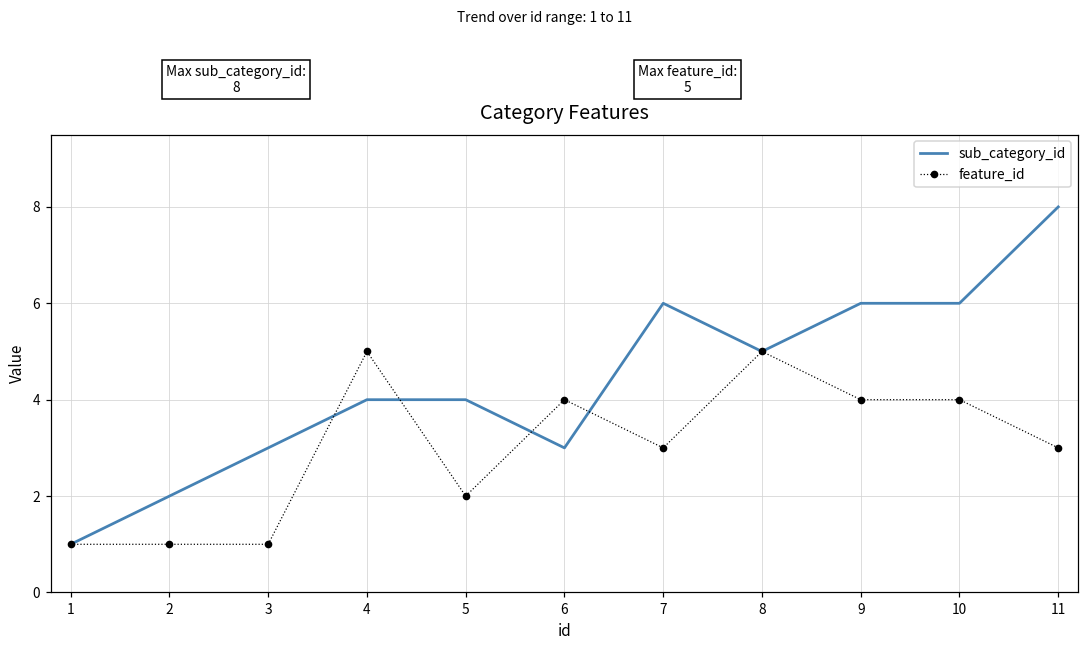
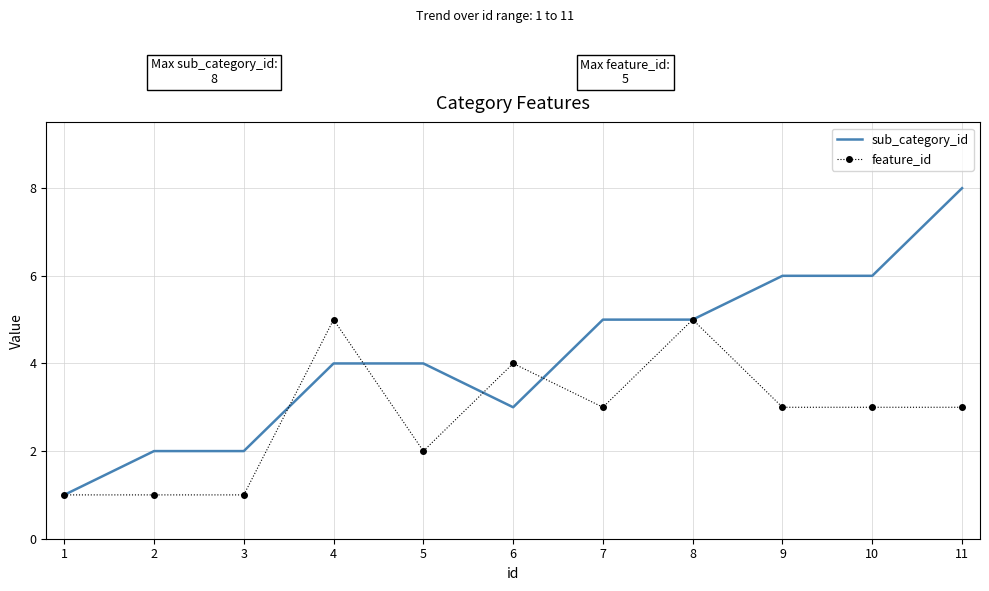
  {
    "sub_category_id": {
      "2": 2,
-     "3": 3,
+     "3": 2,
      "4": 4,
      "5": 4,
      "6": 3,
-     "7": 6,
+     "7": 5,
      "9": 6,
      "10": 6,
      "11": 8
    },
    "feature_id": {
      "2": 1,
      "3": 1,
      "4": 5,
      "5": 2,
      "6": 4,
      "7": 3,
-     "9": 4,
-     "10": 4,
+     "9": 3,
+     "10": 3,
      "11": 3
    }
  }
